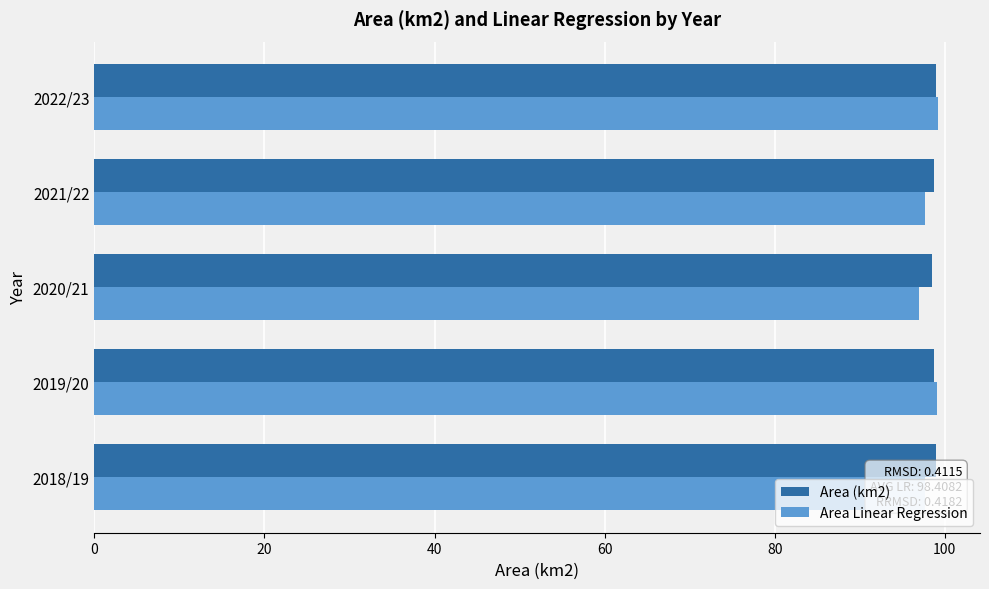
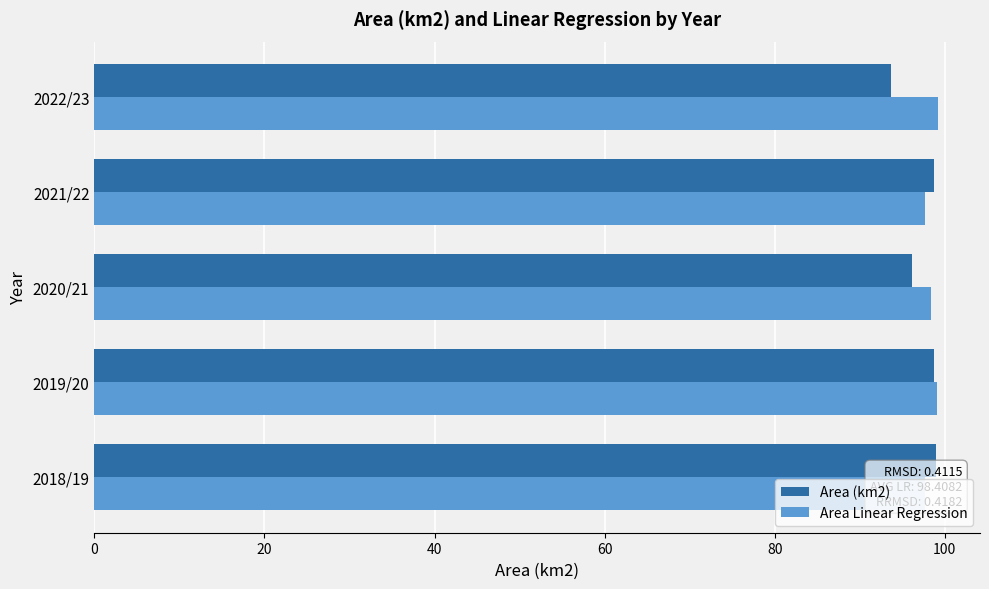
  {
    "Area (km2)": {
-     "2022/23": 99,
+     "2022/23": 94,
      "2021/22": 99,
-     "2020/21": 98,
+     "2020/21": 96,
      "2019/20": 99
    },
    "Area Linear Regression": {
      "2022/23": 99,
      "2021/22": 98,
-     "2020/21": 97,
+     "2020/21": 98,
      "2019/20": 99
    }
  }
